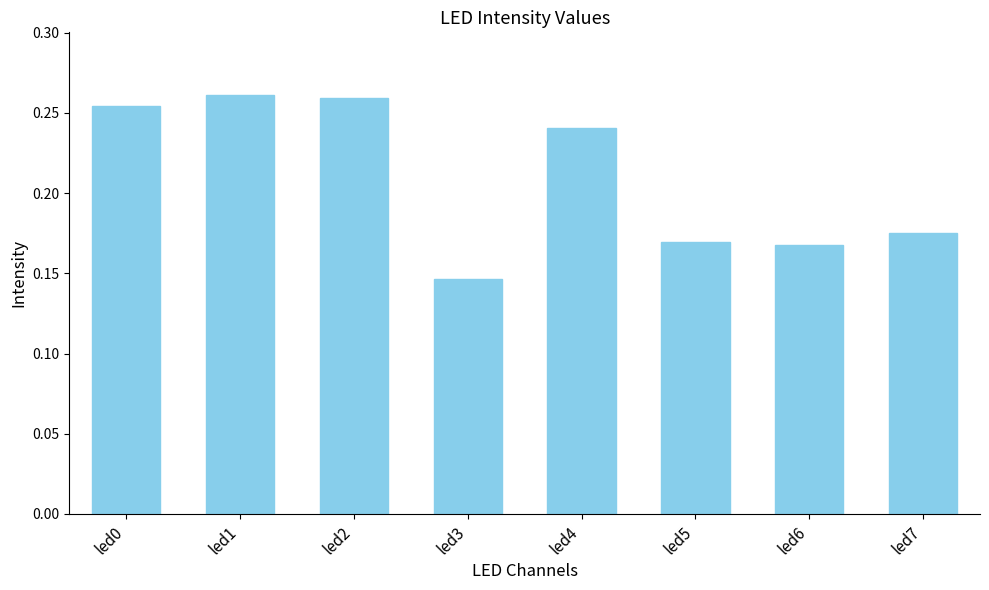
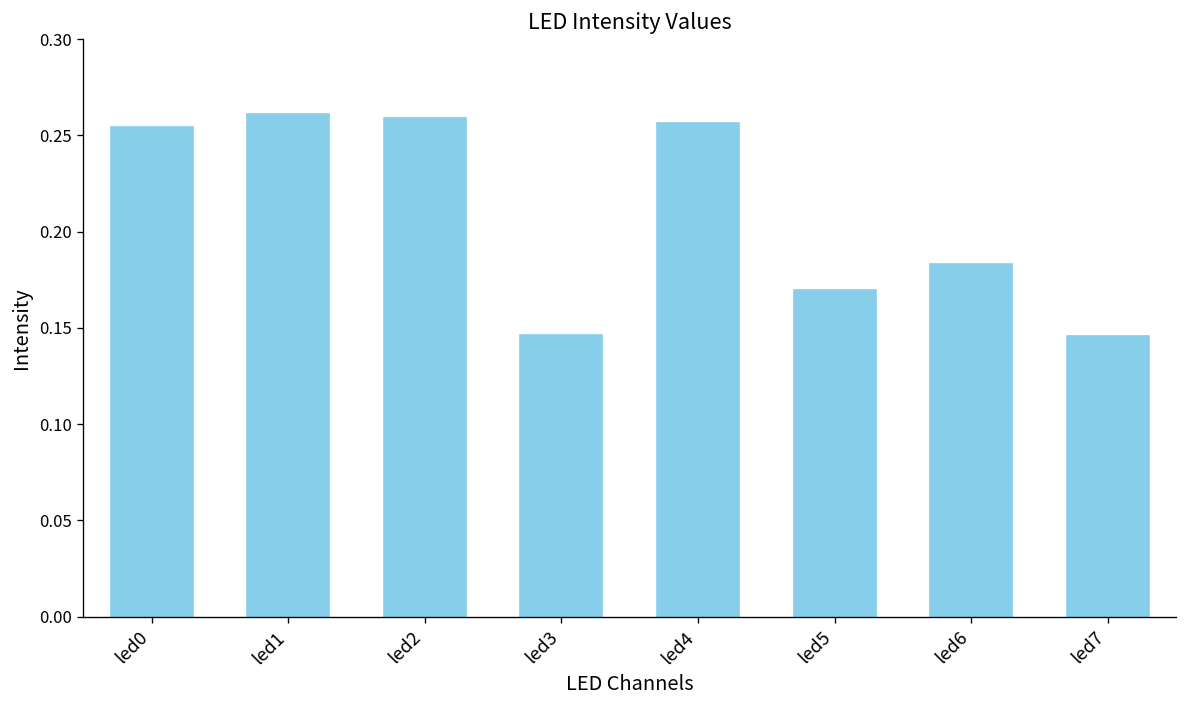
  {
    "led0": 0.255,
    "led1": 0.261,
    "led2": 0.259,
    "led3": 0.147,
-   "led4": 0.240,
+   "led4": 0.256,
    "led5": 0.170,
-   "led6": 0.168,
-   "led7": 0.175
+   "led6": 0.183,
+   "led7": 0.146
  }
